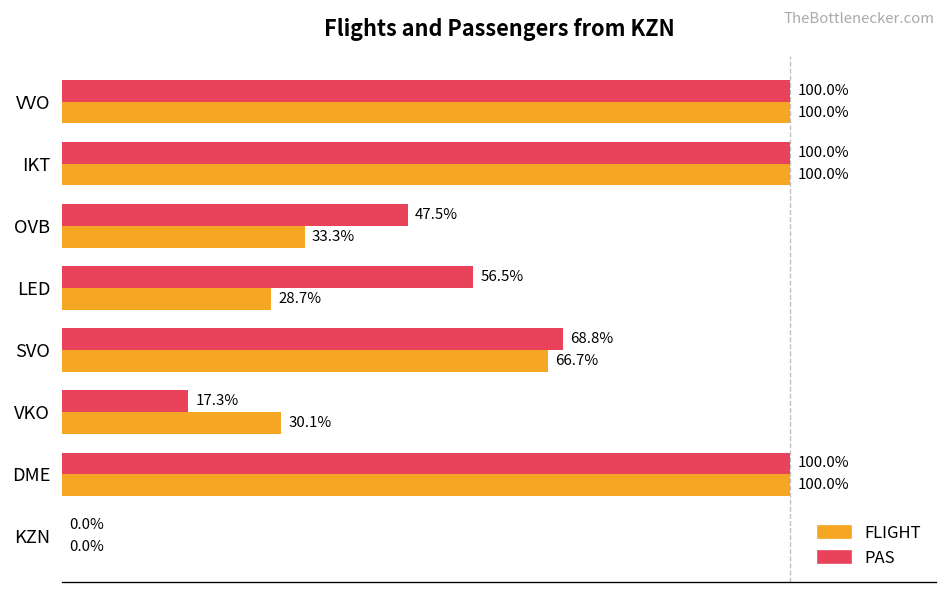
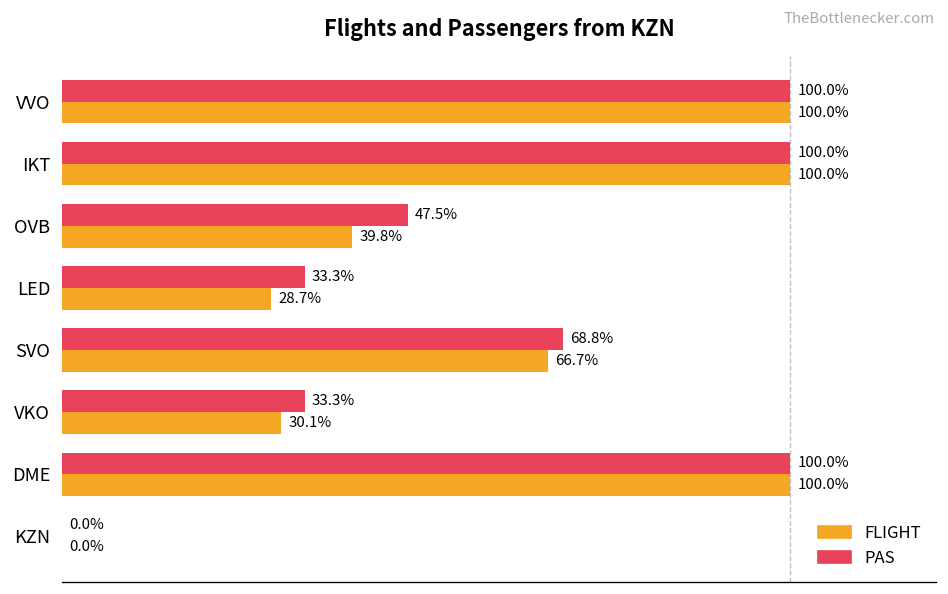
  {
    "PAS": {
      "VVO": "100.0%",
      "IKT": "100.0%",
      "OVB": "47.5%",
-     "LED": "56.5%",
+     "LED": "33.3%",
      "SVO": "68.8%",
-     "VKO": "17.3%",
+     "VKO": "33.3%",
      "DME": "100.0%",
      "KZN": "0.0%"
    },
    "FLIGHT": {
      "VVO": "100.0%",
      "IKT": "100.0%",
-     "OVB": "33.3%",
+     "OVB": "39.8%",
      "LED": "28.7%",
      "SVO": "66.7%",
      "VKO": "30.1%",
      "DME": "100.0%",
      "KZN": "0.0%"
    }
  }
